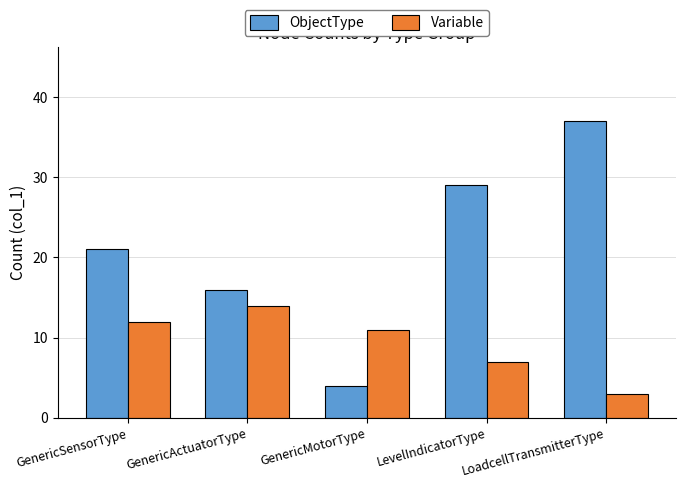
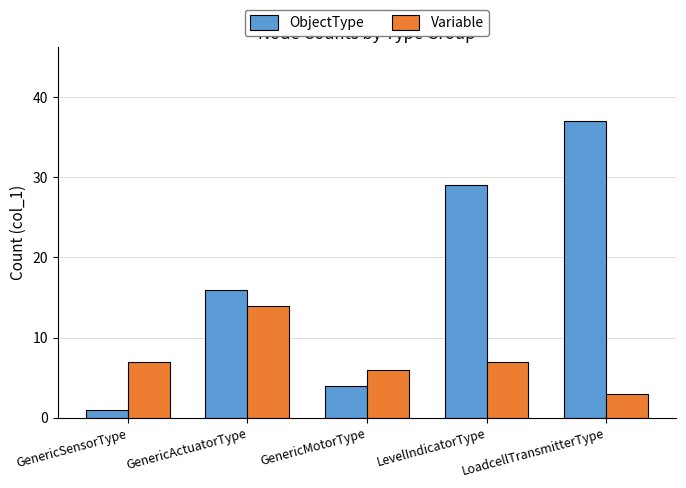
  {
    "ObjectType": {
-     "GenericSensorType": 21,
+     "GenericSensorType": 1,
      "GenericActuatorType": 16,
      "GenericMotorType": 4,
      "LevelIndicatorType": 29,
      "LoadcellTransmitterType": 37
    },
    "Variable": {
-     "GenericSensorType": 12,
+     "GenericSensorType": 7,
      "GenericActuatorType": 14,
-     "GenericMotorType": 11,
+     "GenericMotorType": 6,
      "LevelIndicatorType": 7,
      "LoadcellTransmitterType": 3
    }
  }
